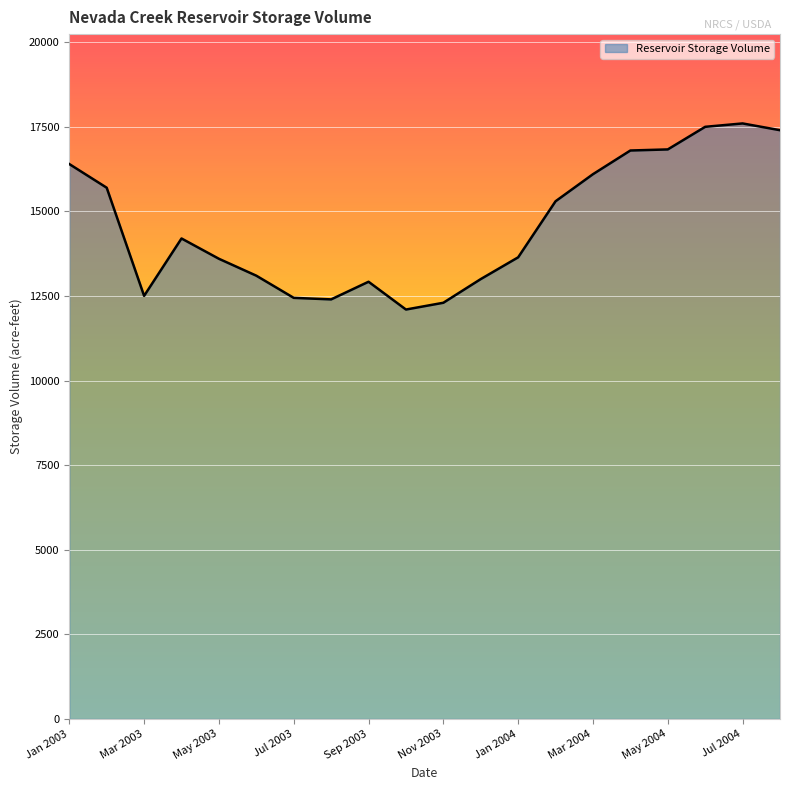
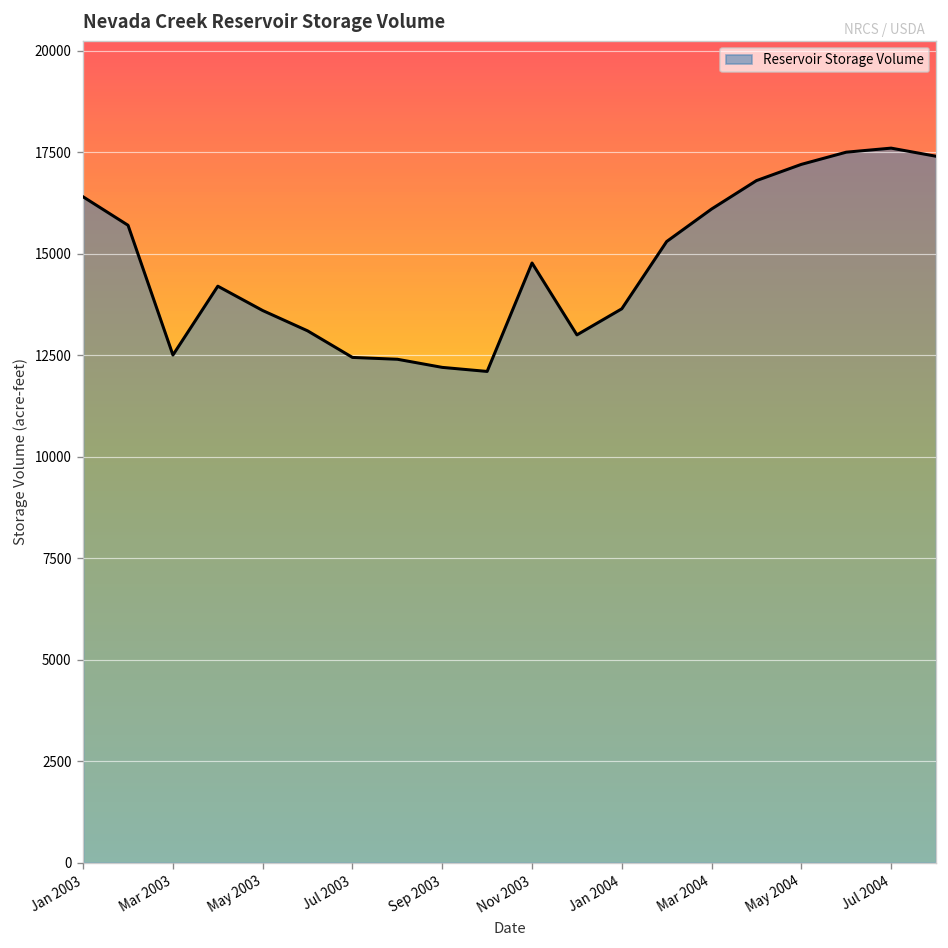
  {
    "Jan 2003": 16400,
    "Mar 2003": 12500,
    "May 2003": 13600,
    "Jul 2003": 12400,
-   "Sep 2003": 12900,
-   "Nov 2003": 12300,
+   "Sep 2003": 12200,
+   "Nov 2003": 14800,
    "Jan 2004": 13600,
    "Mar 2004": 16100,
-   "May 2004": 16800,
+   "May 2004": 17200,
    "Jul 2004": 17600
  }
